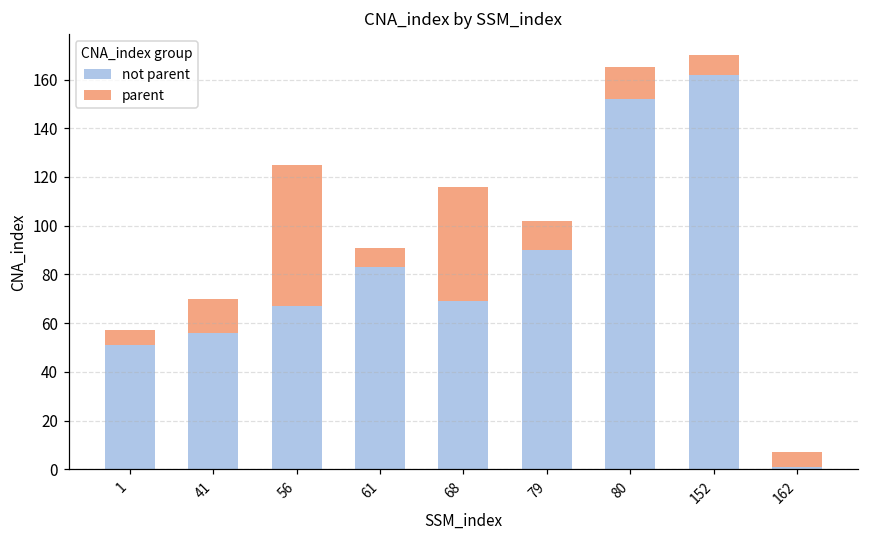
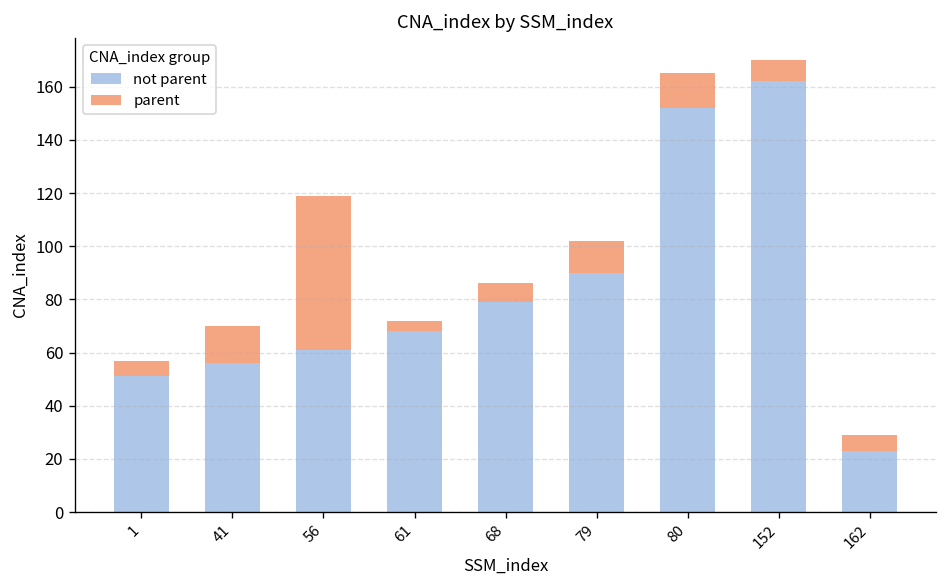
  {
    "not parent": {
      "1": 51,
      "41": 56,
-     "56": 67,
-     "61": 83,
-     "68": 69,
+     "56": 61,
+     "61": 68,
+     "68": 79,
      "79": 90,
      "80": 152,
      "152": 162,
-     "162": 1
+     "162": 23
    },
    "parent": {
      "1": 6,
      "41": 14,
      "56": 58,
-     "61": 8,
-     "68": 47,
+     "61": 4,
+     "68": 7,
      "79": 12,
      "80": 13,
      "152": 8,
      "162": 6
    }
  }
